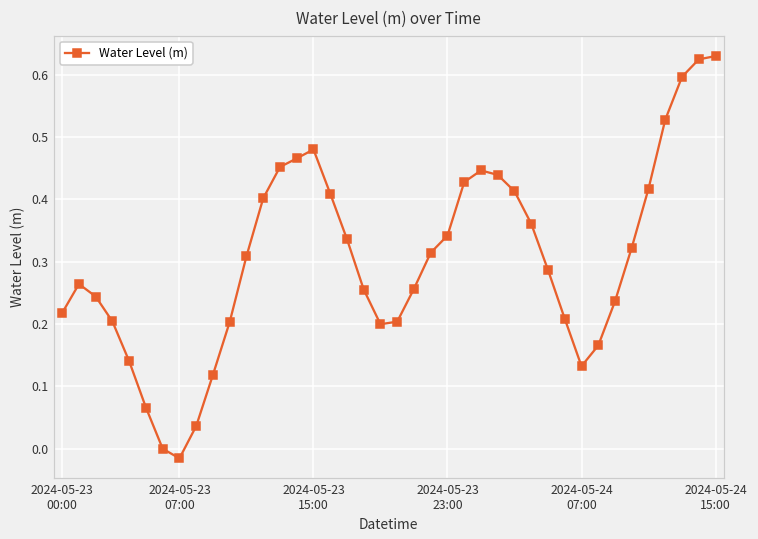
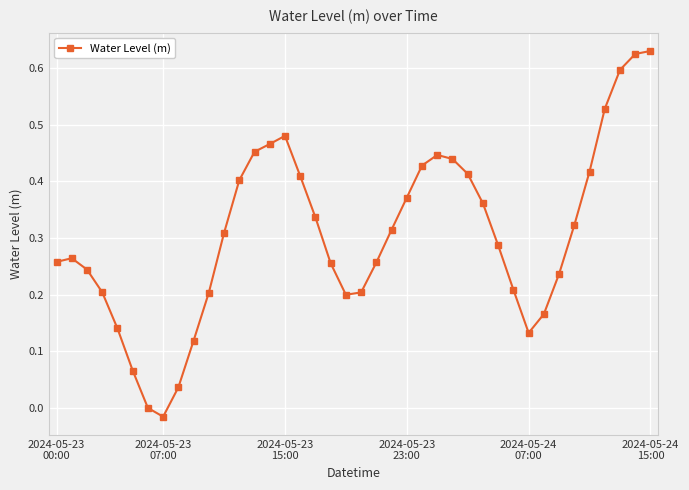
  {
-   "2024-05-23 00:00": 0.22,
+   "2024-05-23 00:00": 0.26,
    "2024-05-23 07:00": -0.02,
    "2024-05-23 15:00": 0.48,
-   "2024-05-23 23:00": 0.34,
+   "2024-05-23 23:00": 0.37,
    "2024-05-24 07:00": 0.13,
    "2024-05-24 15:00": 0.63
  }
